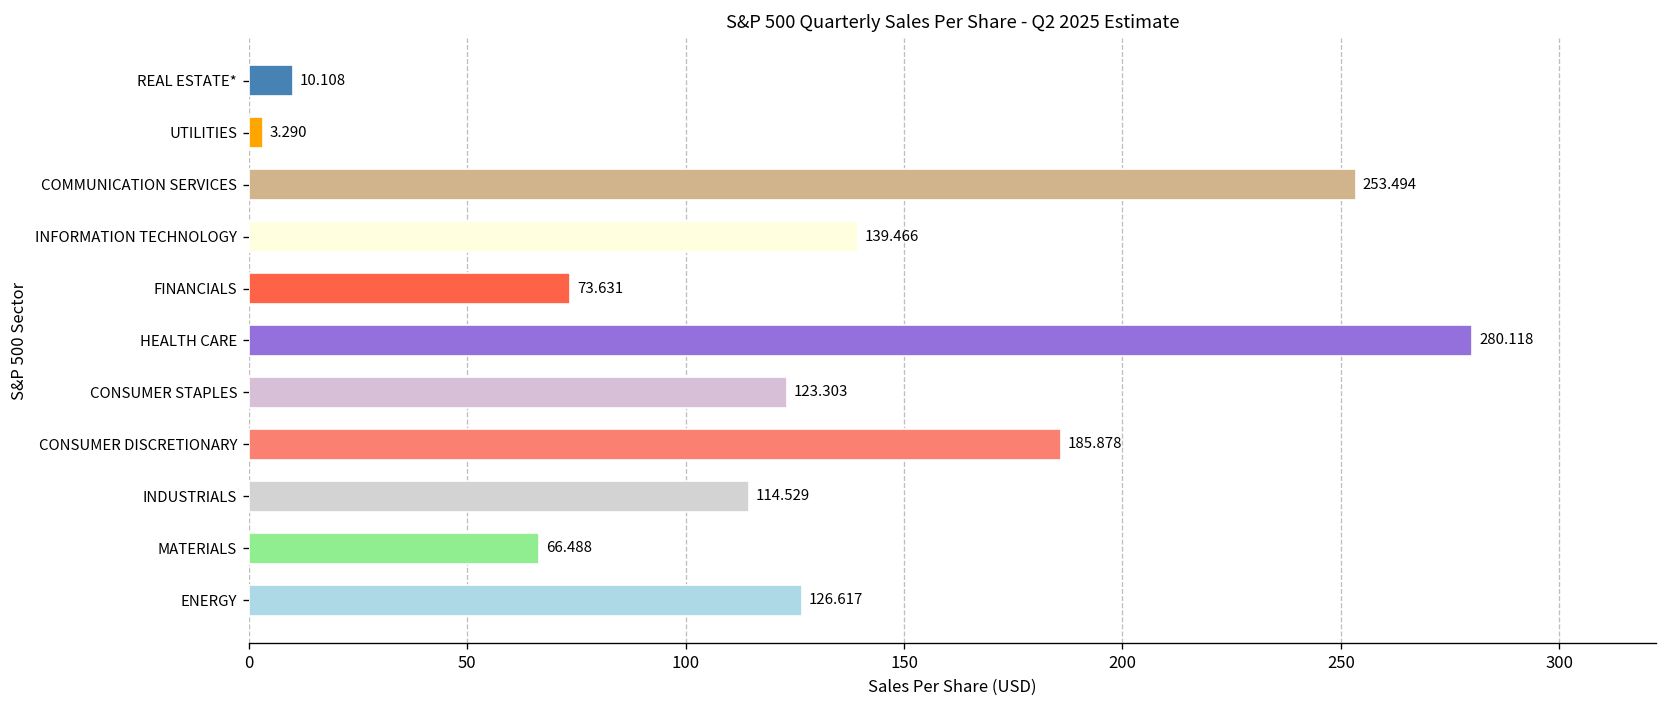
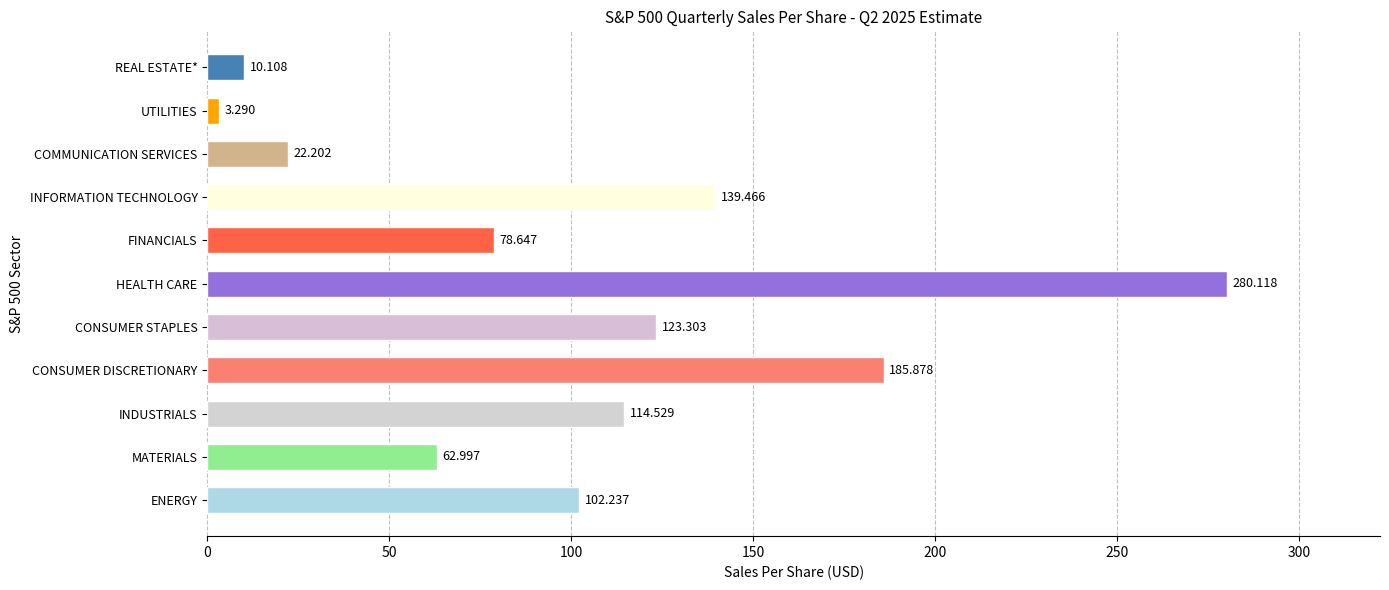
  {
    "REAL ESTATE*": 10.108,
    "UTILITIES": 3.290,
-   "COMMUNICATION SERVICES": 253.494,
+   "COMMUNICATION SERVICES": 22.202,
    "INFORMATION TECHNOLOGY": 139.466,
-   "FINANCIALS": 73.631,
+   "FINANCIALS": 78.647,
    "HEALTH CARE": 280.118,
    "CONSUMER STAPLES": 123.303,
    "CONSUMER DISCRETIONARY": 185.878,
    "INDUSTRIALS": 114.529,
-   "MATERIALS": 66.488,
-   "ENERGY": 126.617
+   "MATERIALS": 62.997,
+   "ENERGY": 102.237
  }
